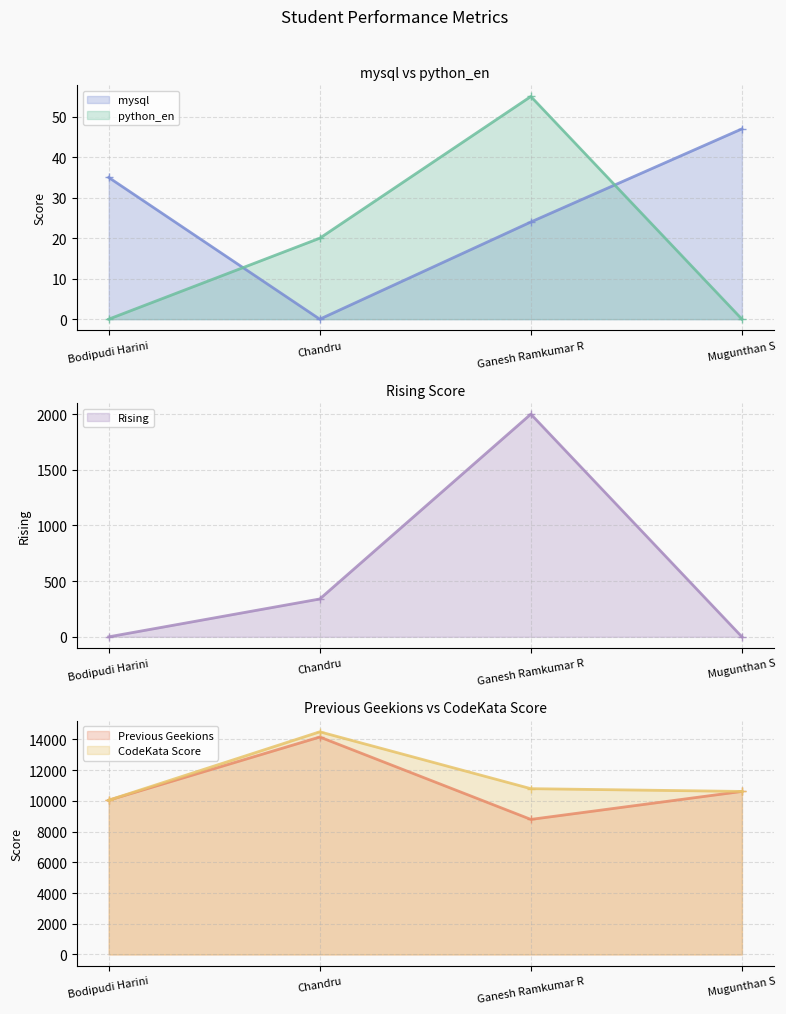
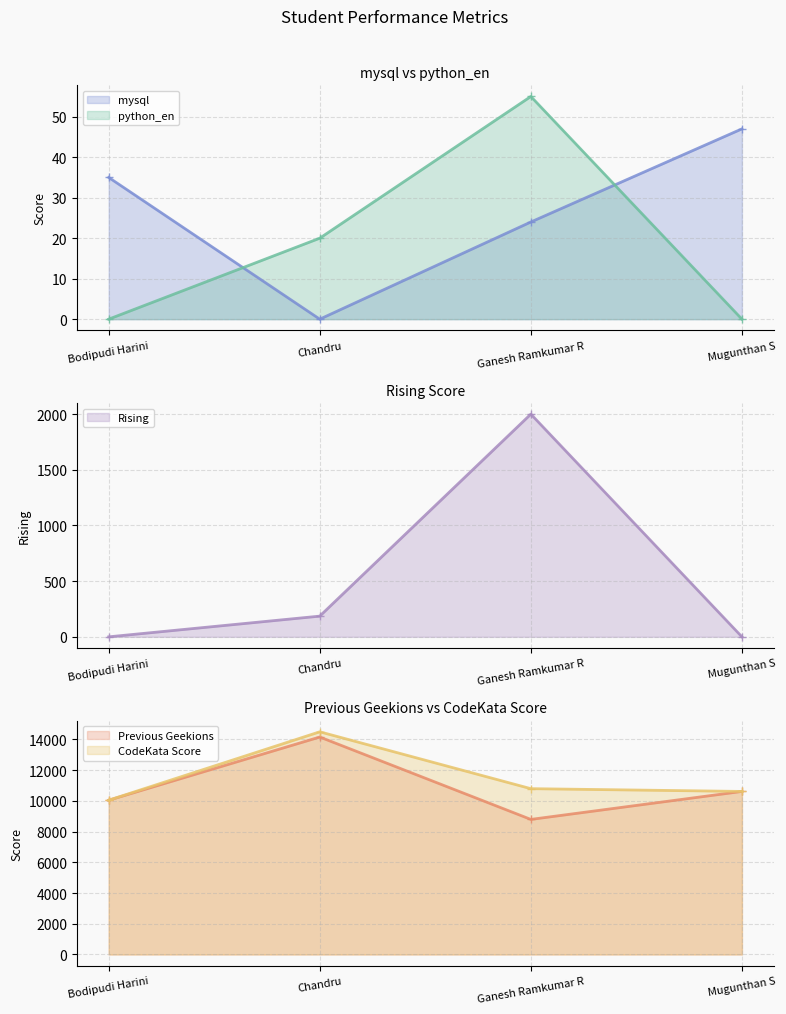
  {
    "Rising Score": {
      "Bodipudi Harini": 0,
-     "Chandru": 340,
+     "Chandru": 190,
      "Ganesh Ramkumar R": 2000,
      "Mugunthan S": 0
    }
  }
